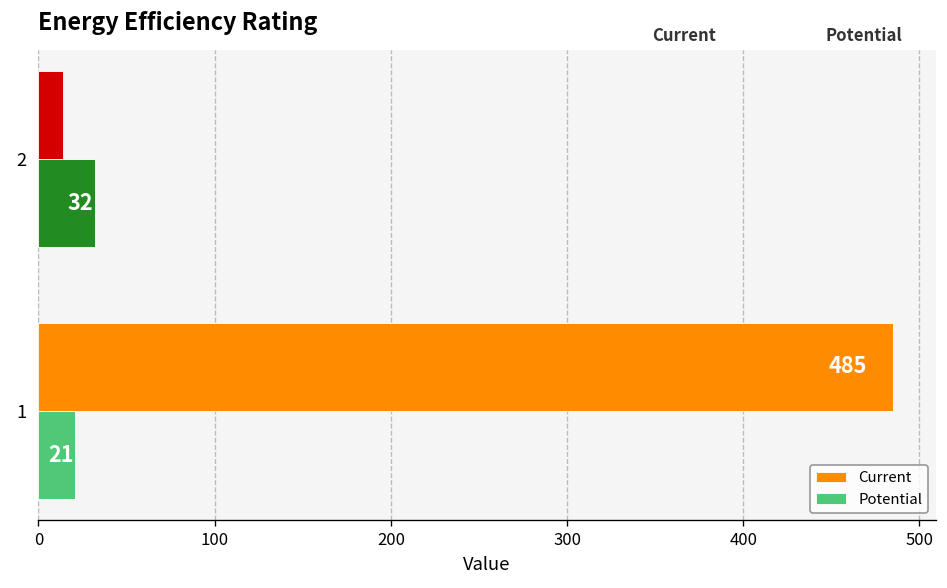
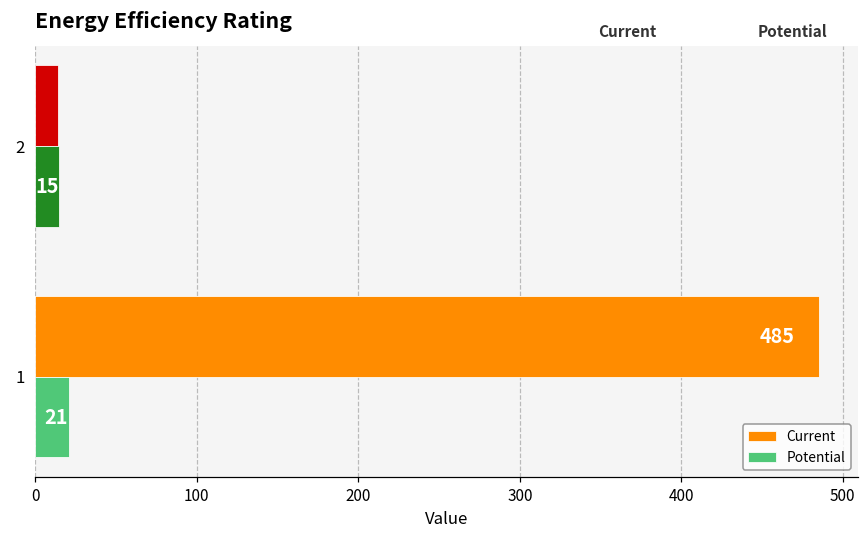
  {
    "Current": {
      "1": 485
    },
    "Potential": {
-     "2": 32,
+     "2": 15,
      "1": 21
    }
  }
